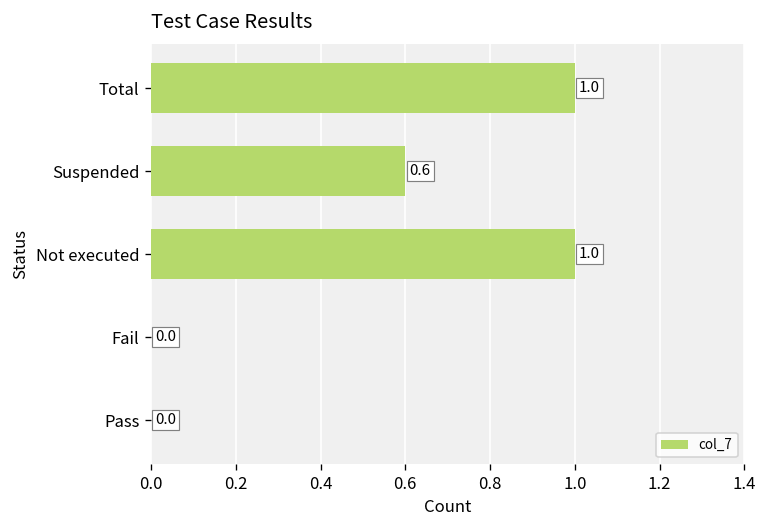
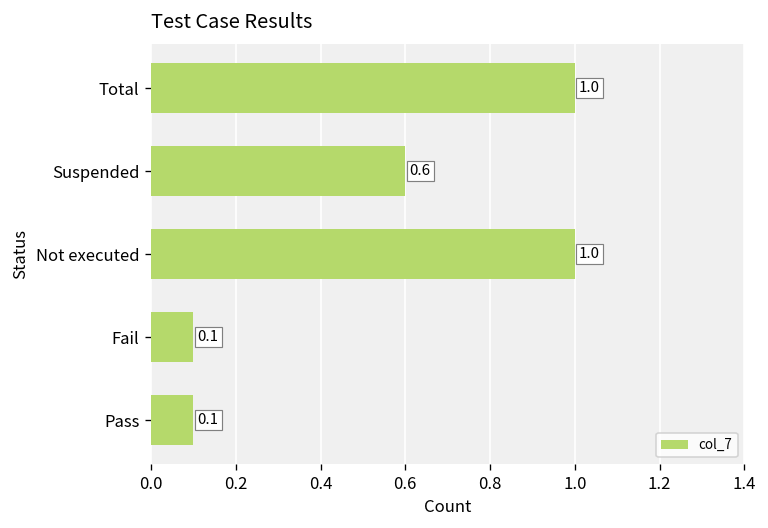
  {
-   "Fail": 0.0,
-   "Pass": 0.0
+   "Fail": 0.1,
+   "Pass": 0.1
  }
